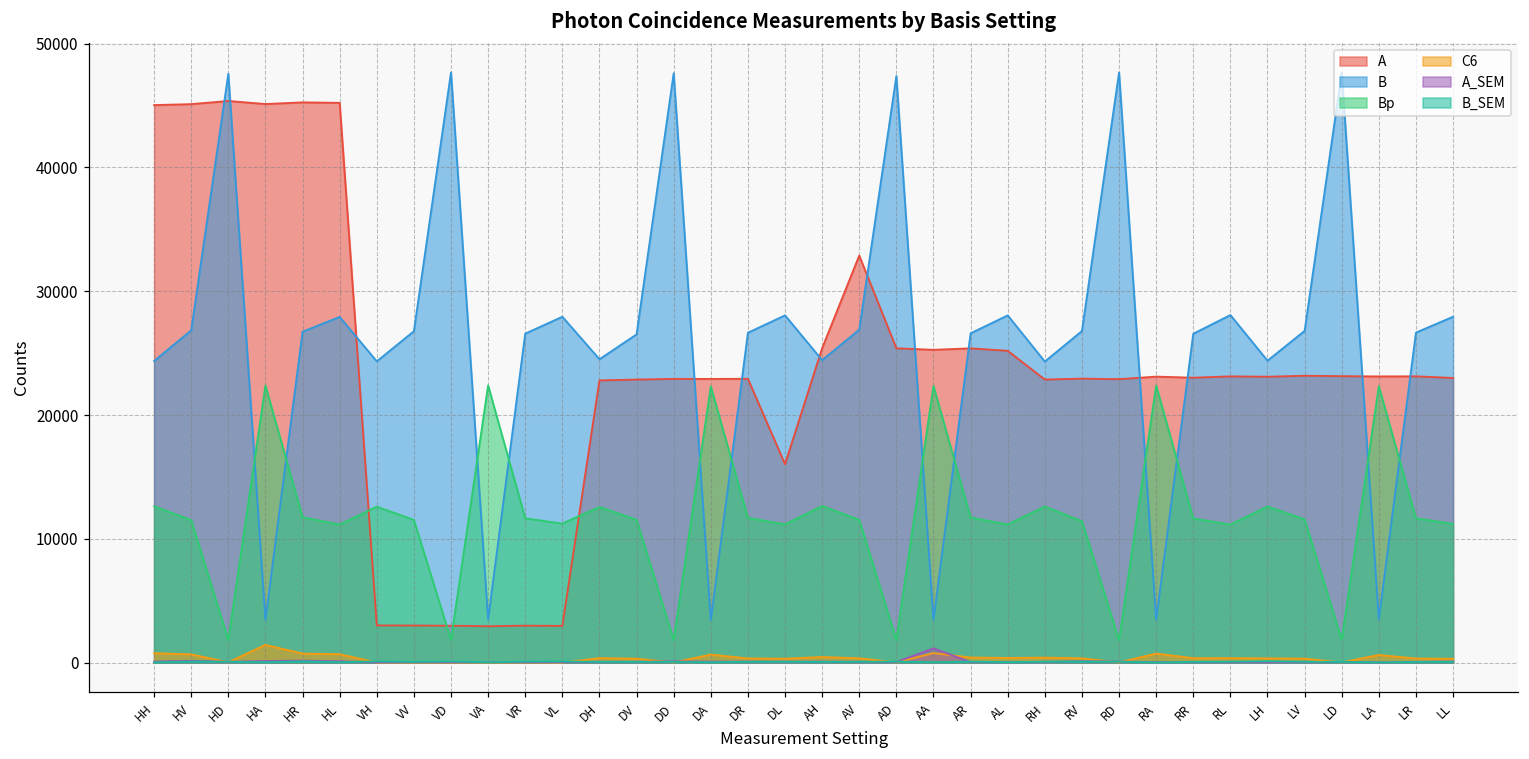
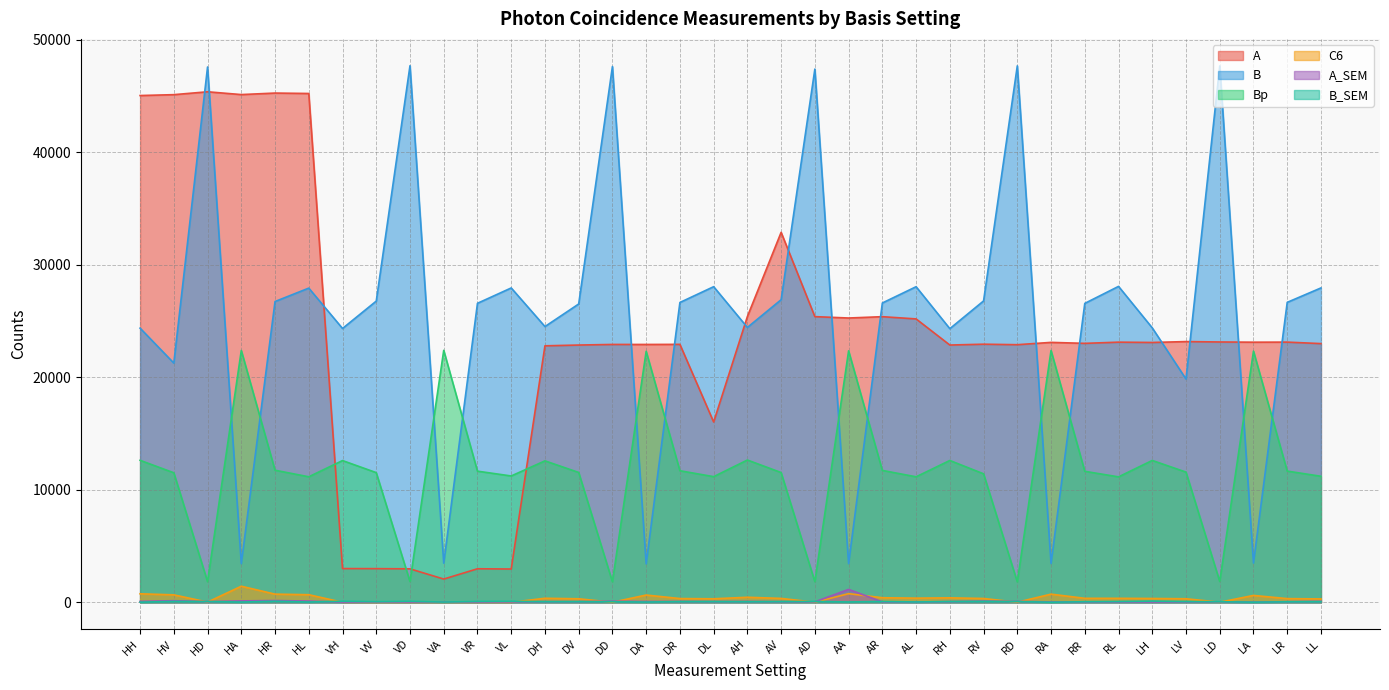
  {
    "A": {
      "HH": 45000,
      "HV": 45100,
      "HD": 45400,
      "HA": 45100,
      "HR": 45300,
      "HL": 45200,
      "VH": 3000,
      "VV": 3000,
      "VD": 3000,
-     "VA": 2900,
+     "VA": 2100,
      "VR": 3000,
      "VL": 3000,
      "DH": 22800,
      "DV": 22900,
      "DD": 22900,
      "DA": 22900,
      "DR": 22900,
      "DL": 16000,
      "AH": 25400,
      "AV": 32900,
      "AD": 25400,
      "AA": 25300,
      "AR": 25400,
      "AL": 25200,
      "RH": 22900,
      "RV": 22900,
      "RD": 22900,
      "RA": 23100,
      "RR": 23000,
      "RL": 23100,
      "LH": 23100,
      "LV": 23200,
      "LD": 23100,
      "LA": 23100,
      "LR": 23100,
      "LL": 23000
    },
    "B": {
      "HH": 24400,
-     "HV": 26800,
+     "HV": 21300,
      "HD": 47600,
      "HA": 3400,
      "HR": 26700,
      "HL": 27900,
      "VH": 24300,
      "VV": 26800,
      "VD": 47700,
      "VA": 3500,
      "VR": 26600,
      "VL": 27900,
      "DH": 24500,
      "DV": 26500,
      "DD": 47600,
      "DA": 3400,
      "DR": 26600,
      "DL": 28100,
      "AH": 24400,
      "AV": 26900,
      "AD": 47400,
      "AA": 3400,
      "AR": 26600,
      "AL": 28000,
      "RH": 24300,
      "RV": 26800,
      "RD": 47700,
      "RA": 3400,
      "RR": 26600,
      "RL": 28100,
      "LH": 24400,
-     "LV": 26800,
+     "LV": 19800,
      "LA": 3500,
      "LR": 26700,
      "LL": 27900
    },
    "C6": {
      "HH": 800,
      "HV": 700,
      "HA": 1400,
      "HR": 700,
      "HL": 700,
      "DH": 400,
      "DV": 300,
      "DA": 600,
      "DR": 300,
      "DL": 300,
      "AH": 500,
      "AV": 300,
      "AA": 800,
      "AR": 400,
      "AL": 400,
      "RH": 400,
      "RV": 300,
      "RA": 700,
      "RR": 400,
      "RL": 400,
      "LH": 300,
      "LV": 300,
      "LA": 600,
      "LR": 300
    },
    "A_SEM": {
      "AA": 1200
    }
  }
